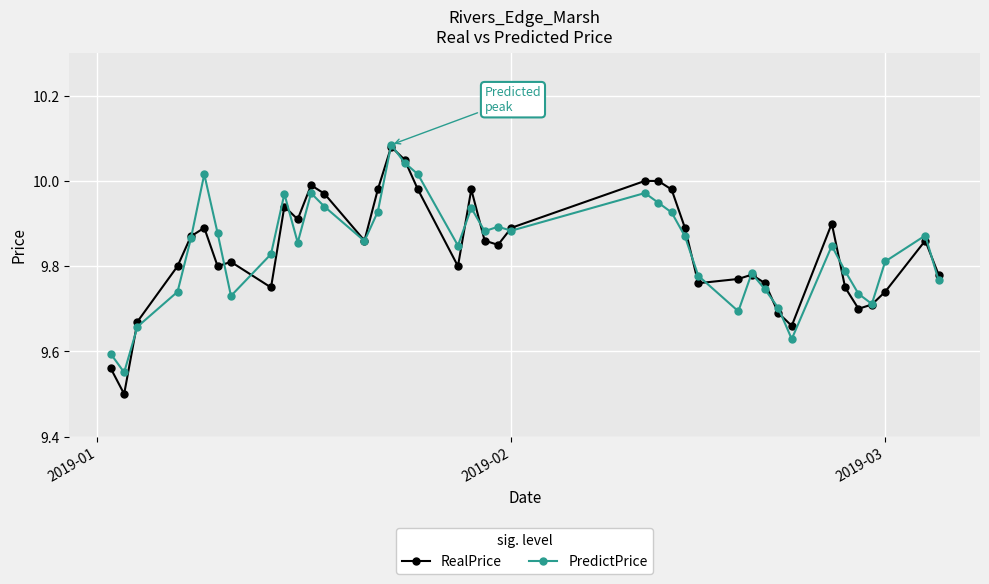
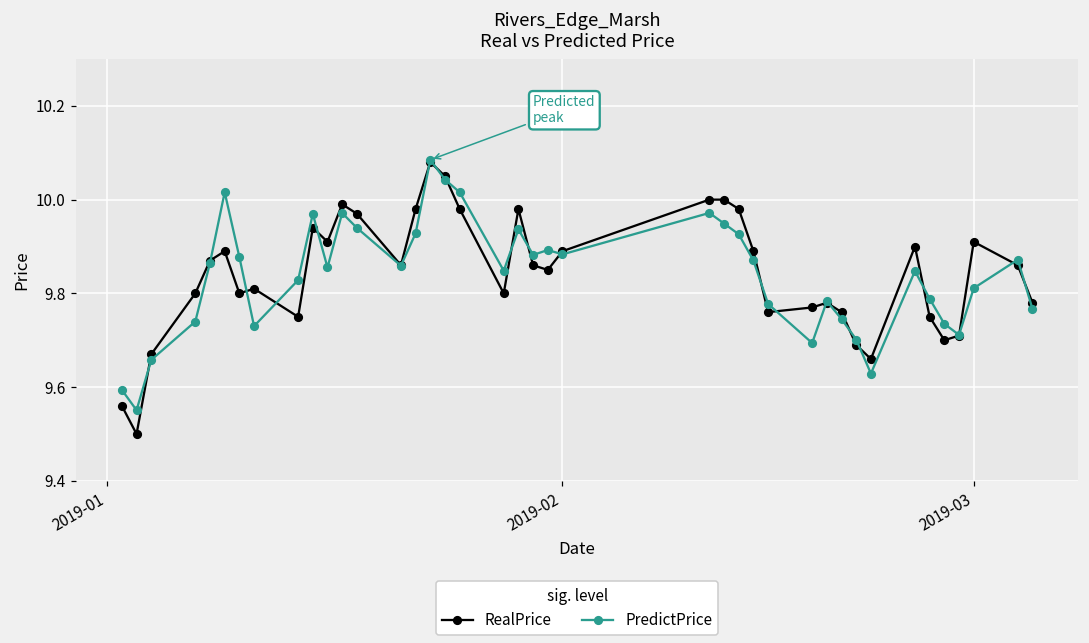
  {
    "RealPrice": {
      "2019-02": 9.89,
-     "2019-03": 9.74
+     "2019-03": 9.91
    },
    "PredictPrice": {
      "2019-02": 9.88,
      "2019-03": 9.81
    }
  }
